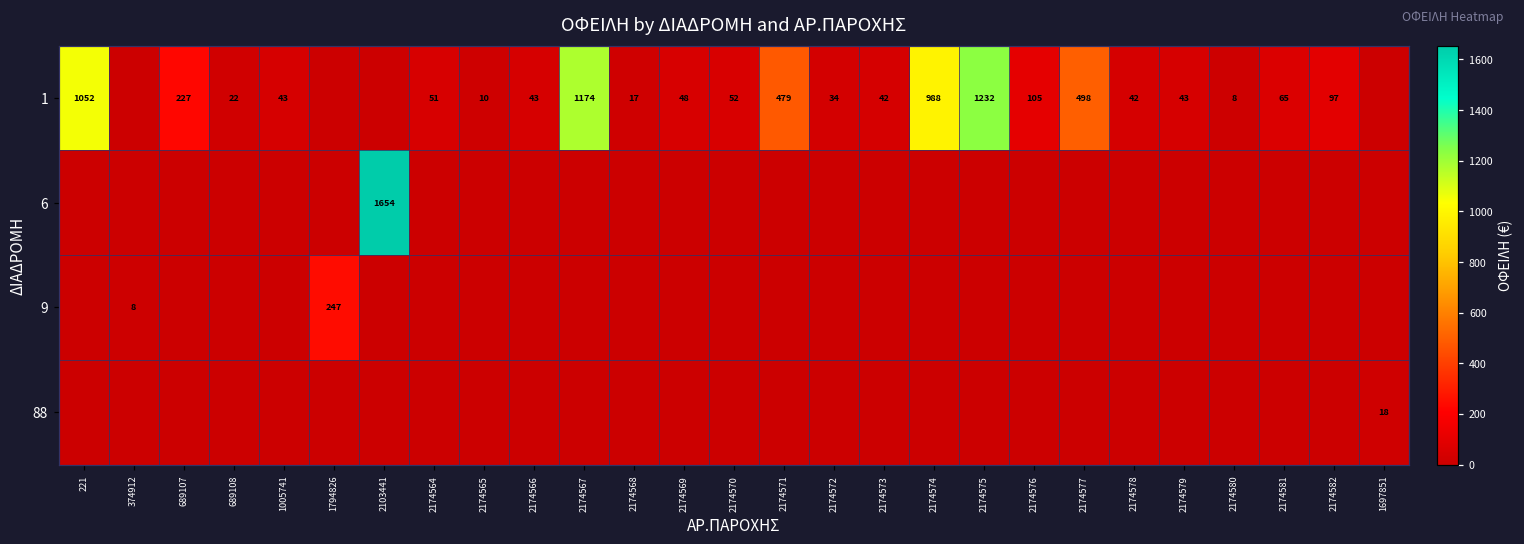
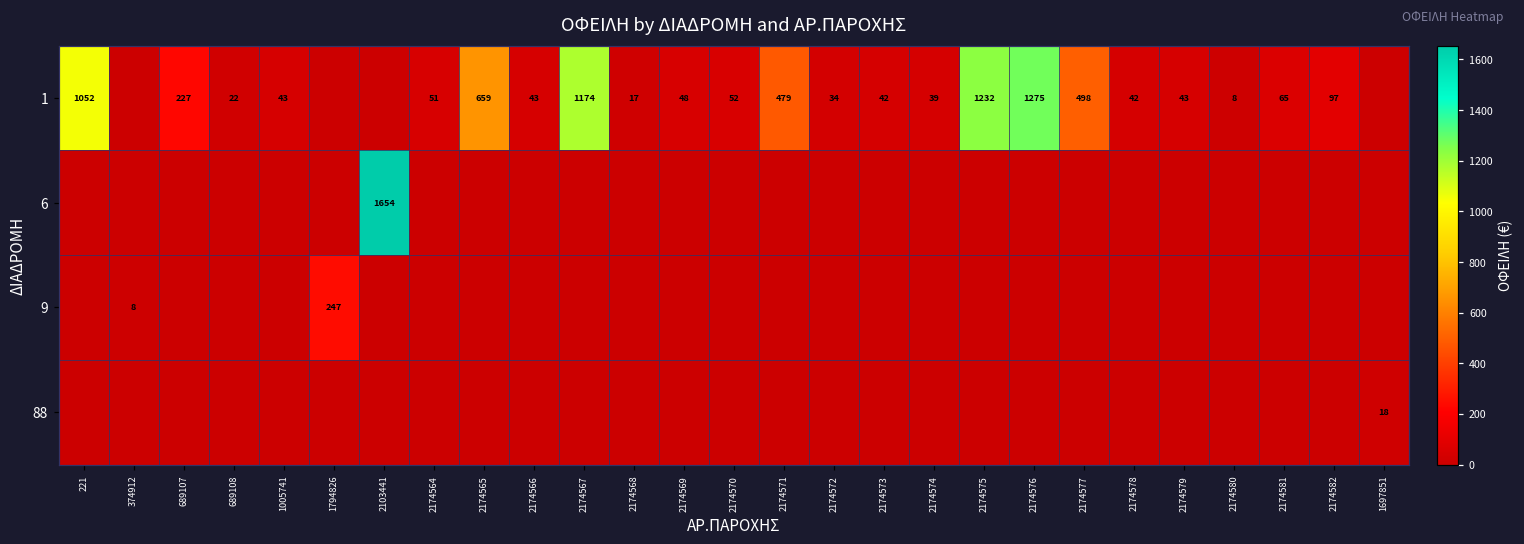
  {
    "1": {
      "221": 1052,
      "689107": 227,
      "689108": 22,
      "1005741": 43,
      "2174564": 51,
-     "2174565": 10,
+     "2174565": 659,
      "2174566": 43,
      "2174567": 1174,
      "2174568": 17,
      "2174569": 48,
      "2174570": 52,
      "2174571": 479,
      "2174572": 34,
      "2174573": 42,
-     "2174574": 988,
+     "2174574": 39,
      "2174575": 1232,
-     "2174576": 105,
+     "2174576": 1275,
      "2174577": 498,
      "2174578": 42,
      "2174579": 43,
      "2174580": 8,
      "2174581": 65,
      "2174582": 97
    },
    "6": {
      "2103441": 1654
    },
    "9": {
      "374912": 8,
      "1794826": 247
    },
    "88": {
      "1697851": 18
    }
  }
